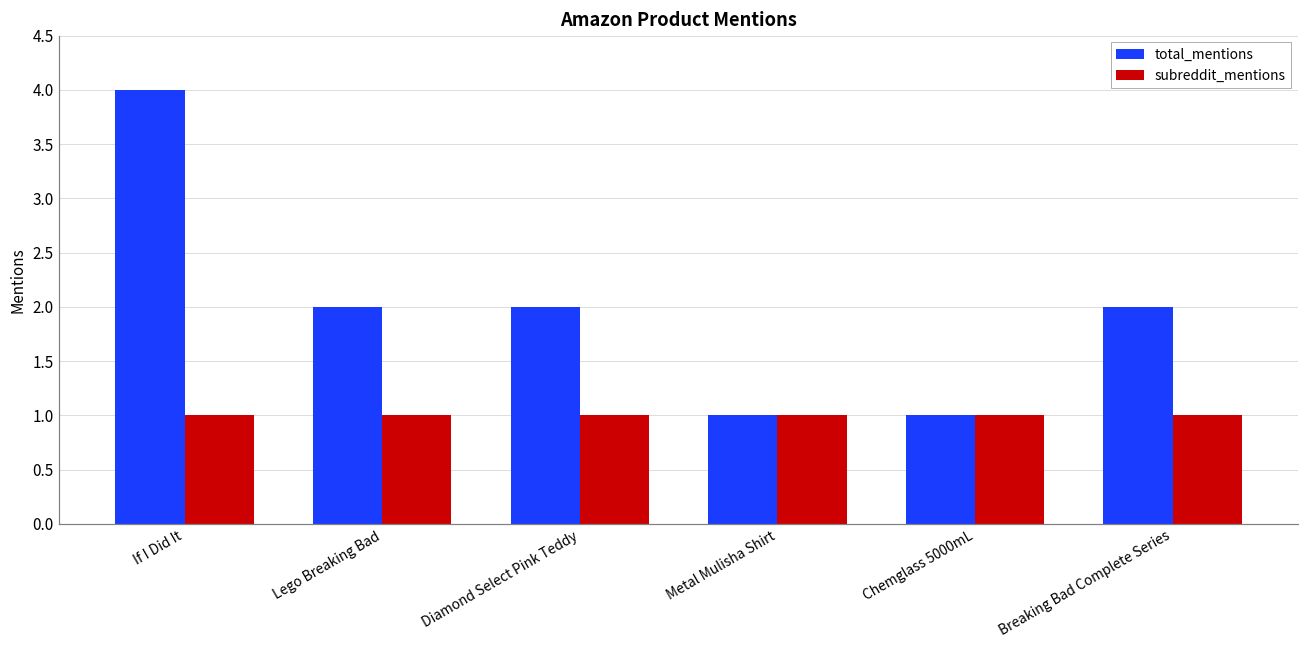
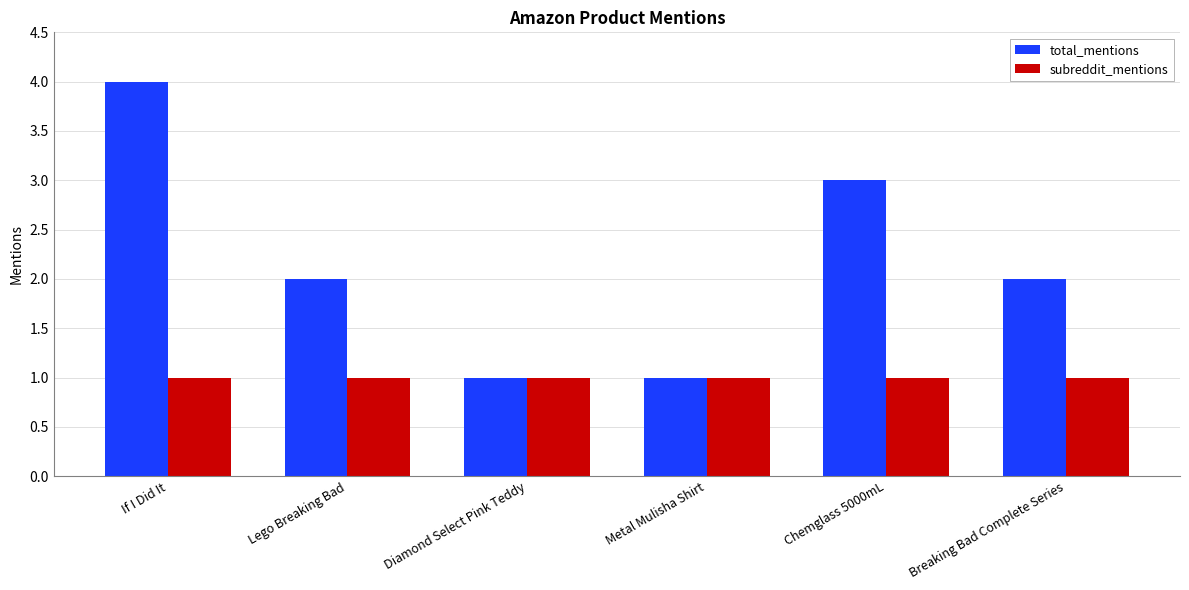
  {
    "total_mentions": {
      "If I Did It": 4,
      "Lego Breaking Bad": 2,
-     "Diamond Select Pink Teddy": 2,
+     "Diamond Select Pink Teddy": 1,
      "Metal Mulisha Shirt": 1,
-     "Chemglass 5000mL": 1,
+     "Chemglass 5000mL": 3,
      "Breaking Bad Complete Series": 2
    },
    "subreddit_mentions": {
      "If I Did It": 1,
      "Lego Breaking Bad": 1,
      "Diamond Select Pink Teddy": 1,
      "Metal Mulisha Shirt": 1,
      "Chemglass 5000mL": 1,
      "Breaking Bad Complete Series": 1
    }
  }
